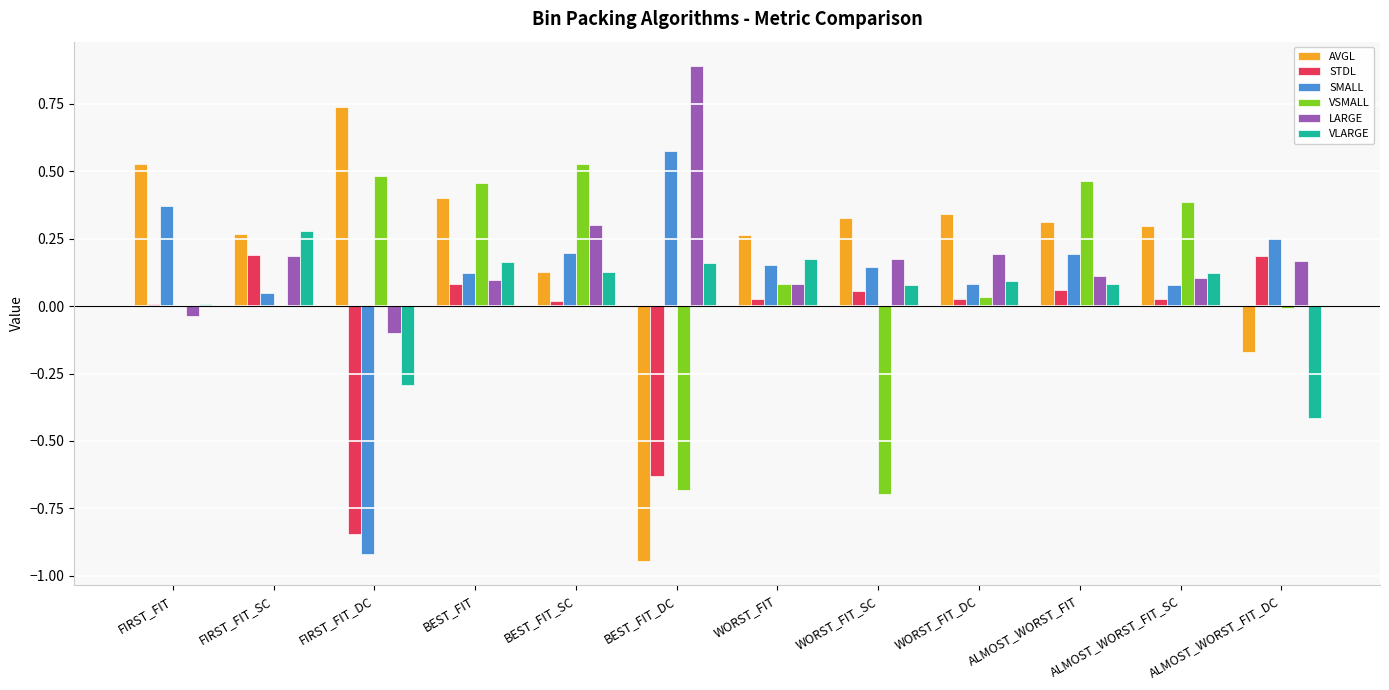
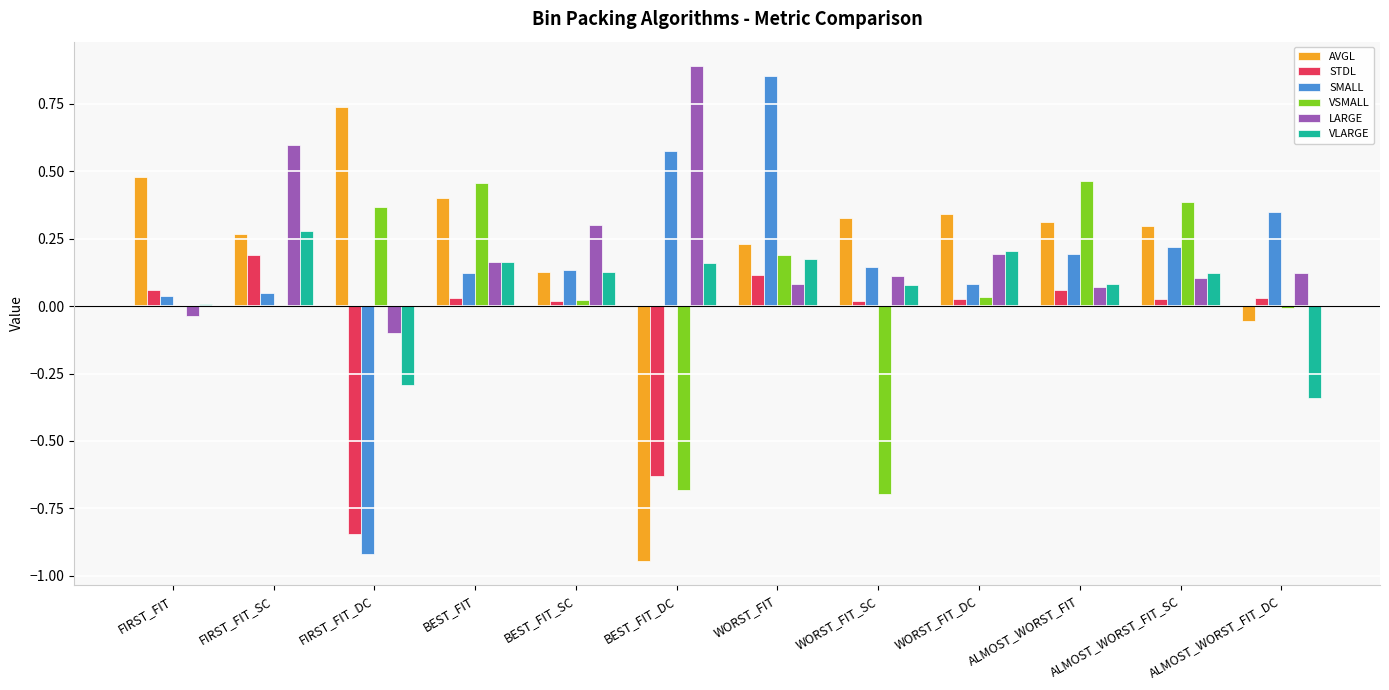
  {
    "AVGL": {
-     "FIRST_FIT": 0.53,
+     "FIRST_FIT": 0.48,
      "FIRST_FIT_SC": 0.27,
      "FIRST_FIT_DC": 0.74,
      "BEST_FIT": 0.40,
      "BEST_FIT_SC": 0.13,
      "BEST_FIT_DC": -0.94,
-     "WORST_FIT": 0.26,
+     "WORST_FIT": 0.23,
      "WORST_FIT_SC": 0.32,
      "WORST_FIT_DC": 0.34,
      "ALMOST_WORST_FIT": 0.31,
      "ALMOST_WORST_FIT_SC": 0.30,
-     "ALMOST_WORST_FIT_DC": -0.17
+     "ALMOST_WORST_FIT_DC": -0.06
    },
    "STDL": {
-     "FIRST_FIT": 0.01,
+     "FIRST_FIT": 0.06,
      "FIRST_FIT_SC": 0.19,
      "FIRST_FIT_DC": -0.85,
-     "BEST_FIT": 0.08,
+     "BEST_FIT": 0.03,
      "BEST_FIT_SC": 0.02,
      "BEST_FIT_DC": -0.63,
-     "WORST_FIT": 0.02,
-     "WORST_FIT_SC": 0.06,
+     "WORST_FIT": 0.12,
+     "WORST_FIT_SC": 0.02,
      "WORST_FIT_DC": 0.03,
      "ALMOST_WORST_FIT": 0.06,
      "ALMOST_WORST_FIT_SC": 0.03,
-     "ALMOST_WORST_FIT_DC": 0.18
+     "ALMOST_WORST_FIT_DC": 0.03
    },
    "SMALL": {
-     "FIRST_FIT": 0.37,
+     "FIRST_FIT": 0.04,
      "FIRST_FIT_SC": 0.05,
      "FIRST_FIT_DC": -0.92,
      "BEST_FIT": 0.12,
-     "BEST_FIT_SC": 0.20,
+     "BEST_FIT_SC": 0.13,
      "BEST_FIT_DC": 0.57,
-     "WORST_FIT": 0.15,
+     "WORST_FIT": 0.85,
      "WORST_FIT_SC": 0.15,
      "WORST_FIT_DC": 0.08,
      "ALMOST_WORST_FIT": 0.19,
-     "ALMOST_WORST_FIT_SC": 0.08,
-     "ALMOST_WORST_FIT_DC": 0.25
+     "ALMOST_WORST_FIT_SC": 0.22,
+     "ALMOST_WORST_FIT_DC": 0.35
    },
    "VSMALL": {
-     "FIRST_FIT_DC": 0.48,
+     "FIRST_FIT_DC": 0.37,
      "BEST_FIT": 0.45,
-     "BEST_FIT_SC": 0.52,
+     "BEST_FIT_SC": 0.02,
      "BEST_FIT_DC": -0.68,
-     "WORST_FIT": 0.08,
+     "WORST_FIT": 0.19,
      "WORST_FIT_SC": -0.70,
      "WORST_FIT_DC": 0.03,
      "ALMOST_WORST_FIT": 0.46,
      "ALMOST_WORST_FIT_SC": 0.39
    },
    "LARGE": {
      "FIRST_FIT": -0.04,
-     "FIRST_FIT_SC": 0.19,
+     "FIRST_FIT_SC": 0.60,
      "FIRST_FIT_DC": -0.10,
-     "BEST_FIT": 0.10,
+     "BEST_FIT": 0.16,
      "BEST_FIT_SC": 0.30,
      "BEST_FIT_DC": 0.89,
      "WORST_FIT": 0.08,
-     "WORST_FIT_SC": 0.17,
+     "WORST_FIT_SC": 0.11,
      "WORST_FIT_DC": 0.19,
-     "ALMOST_WORST_FIT": 0.11,
+     "ALMOST_WORST_FIT": 0.07,
      "ALMOST_WORST_FIT_SC": 0.10,
-     "ALMOST_WORST_FIT_DC": 0.17
+     "ALMOST_WORST_FIT_DC": 0.12
    },
    "VLARGE": {
      "FIRST_FIT_SC": 0.28,
      "FIRST_FIT_DC": -0.29,
      "BEST_FIT": 0.16,
      "BEST_FIT_SC": 0.13,
      "BEST_FIT_DC": 0.16,
      "WORST_FIT": 0.17,
      "WORST_FIT_SC": 0.08,
-     "WORST_FIT_DC": 0.09,
+     "WORST_FIT_DC": 0.20,
      "ALMOST_WORST_FIT": 0.08,
      "ALMOST_WORST_FIT_SC": 0.12,
-     "ALMOST_WORST_FIT_DC": -0.41
+     "ALMOST_WORST_FIT_DC": -0.34
    }
  }
